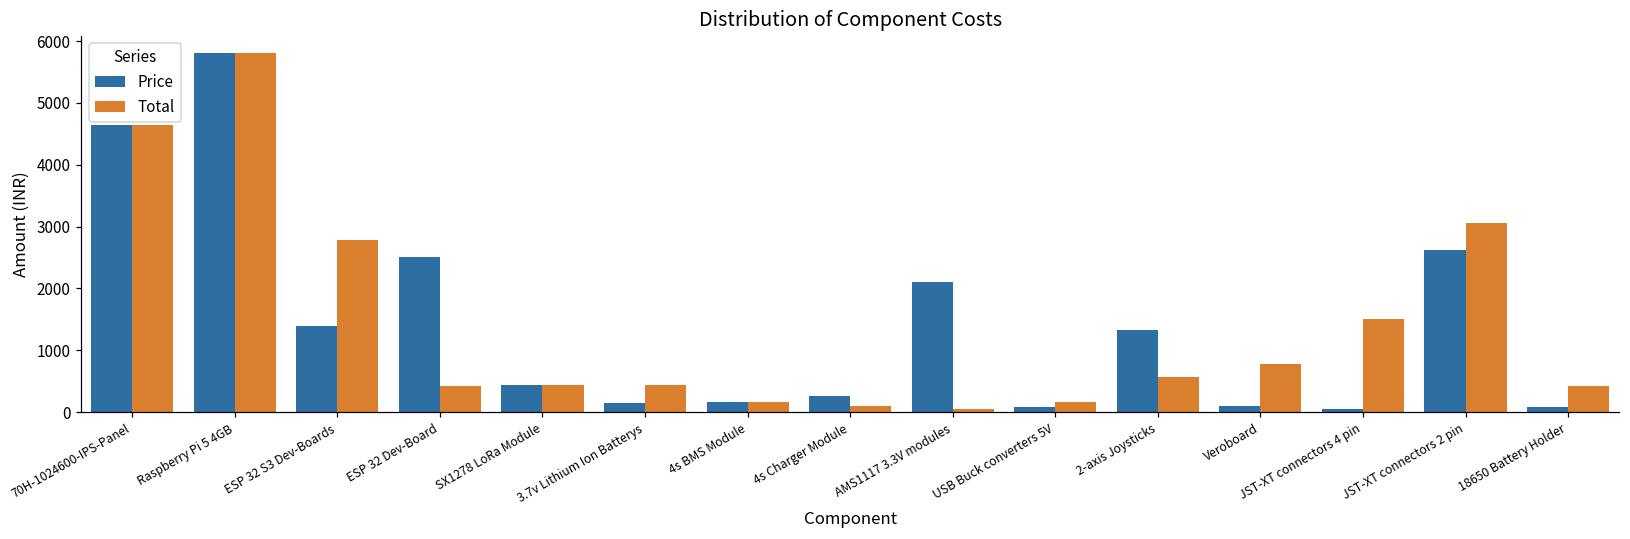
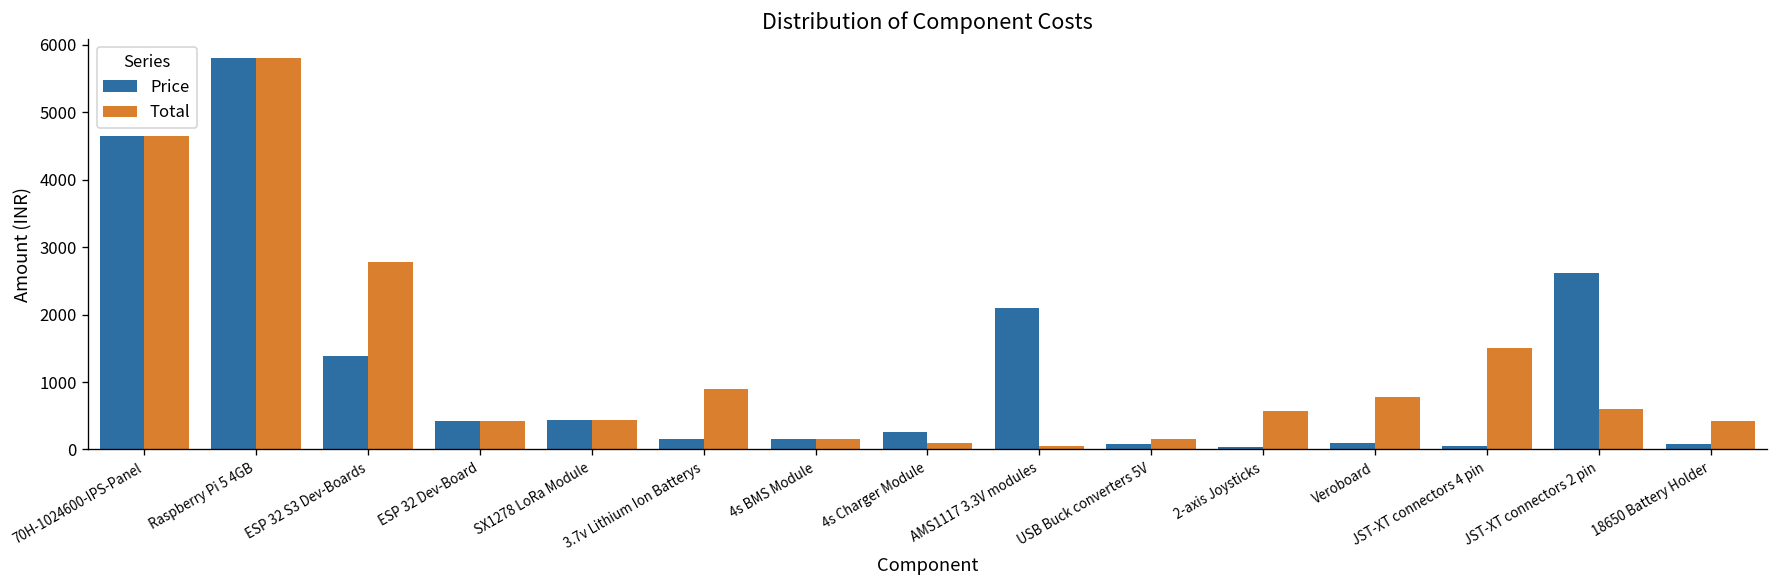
  {
    "Price": {
      "70H-1024600-IPS-Panel": 4600,
      "Raspberry Pi 5 4GB": 5800,
      "ESP 32 S3 Dev-Boards": 1400,
-     "ESP 32 Dev-Board": 2500,
+     "ESP 32 Dev-Board": 400,
      "SX1278 LoRa Module": 400,
      "3.7v Lithium Ion Batterys": 100,
      "4s BMS Module": 200,
      "4s Charger Module": 300,
      "AMS1117 3.3V modules": 2100,
      "USB Buck converters 5V": 100,
-     "2-axis Joysticks": 1300,
+     "2-axis Joysticks": 0,
      "Veroboard": 100,
      "JST-XT connectors 4 pin": 100,
      "JST-XT connectors 2 pin": 2600,
      "18650 Battery Holder": 100
    },
    "Total": {
      "70H-1024600-IPS-Panel": 4600,
      "Raspberry Pi 5 4GB": 5800,
      "ESP 32 S3 Dev-Boards": 2800,
      "ESP 32 Dev-Board": 400,
      "SX1278 LoRa Module": 400,
-     "3.7v Lithium Ion Batterys": 400,
+     "3.7v Lithium Ion Batterys": 900,
      "4s BMS Module": 200,
      "4s Charger Module": 100,
      "AMS1117 3.3V modules": 100,
      "USB Buck converters 5V": 200,
      "2-axis Joysticks": 600,
      "Veroboard": 800,
      "JST-XT connectors 4 pin": 1500,
-     "JST-XT connectors 2 pin": 3100,
+     "JST-XT connectors 2 pin": 600,
      "18650 Battery Holder": 400
    }
  }
